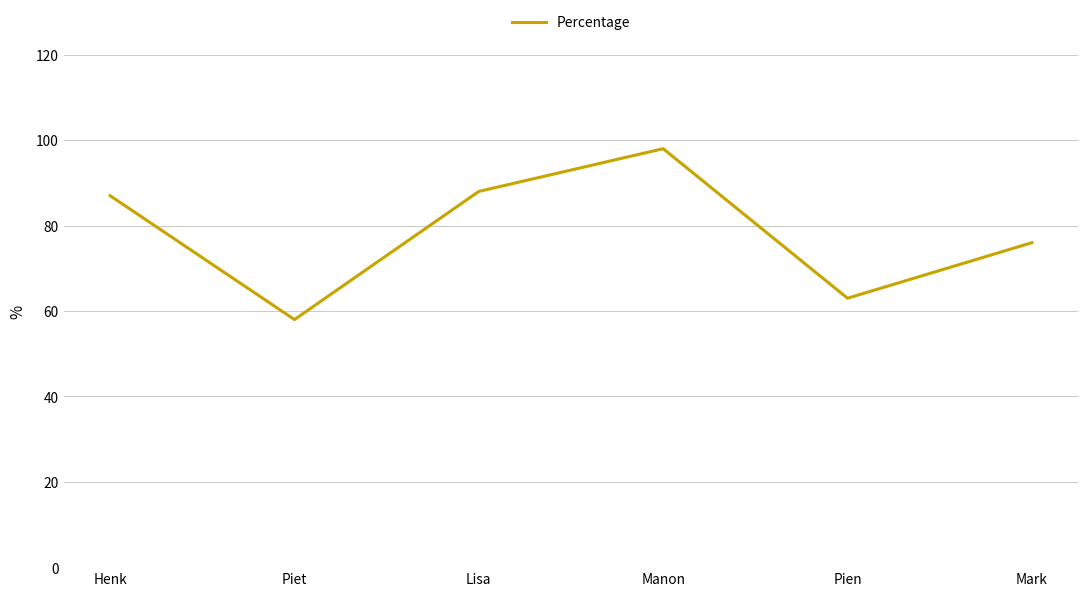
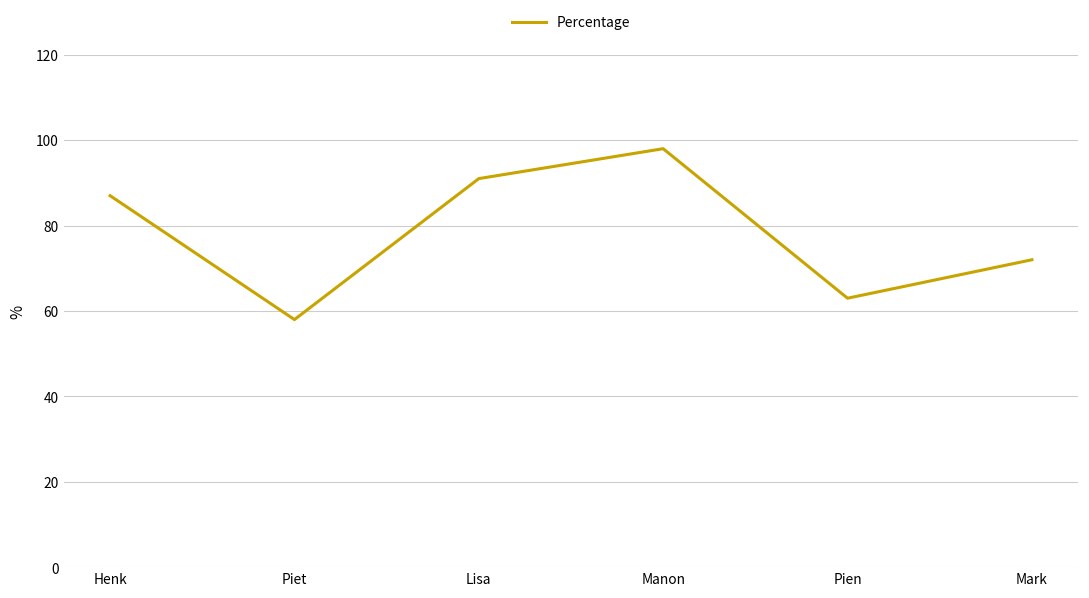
  {
    "Henk": 87,
    "Piet": 58,
-   "Lisa": 88,
+   "Lisa": 91,
    "Manon": 98,
    "Pien": 63,
-   "Mark": 76
+   "Mark": 72
  }
